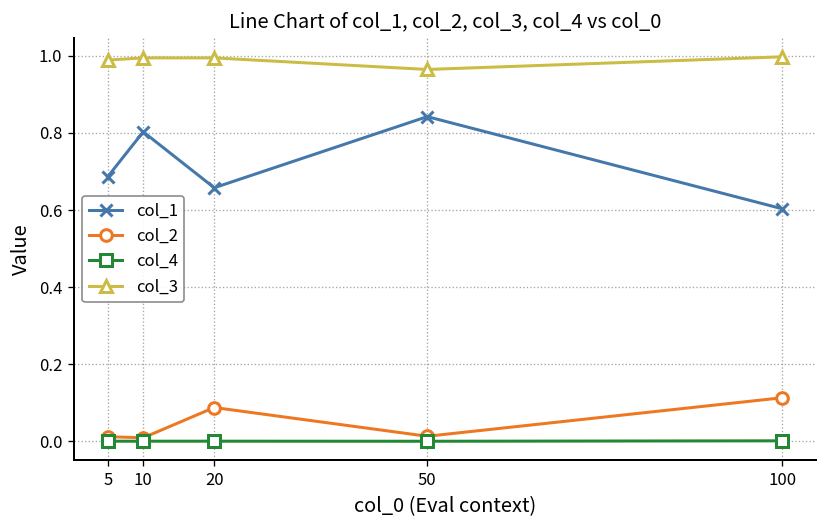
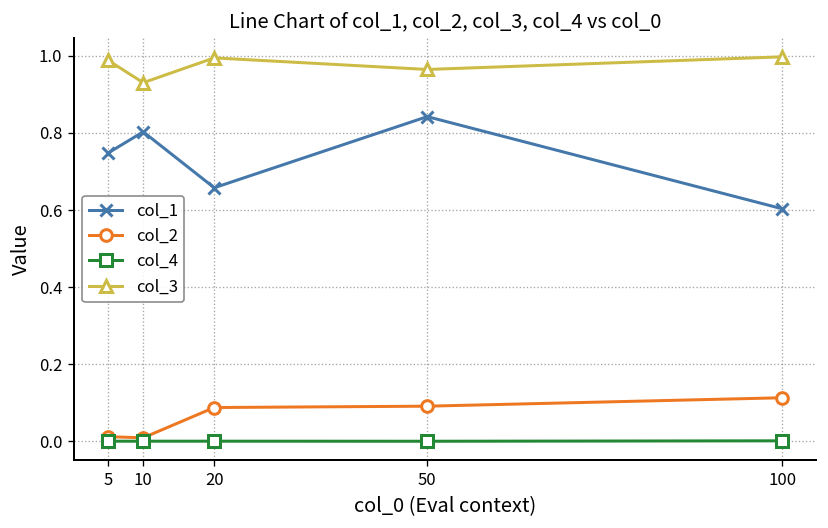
  {
    "col_1": {
-     "5": 0.69,
+     "5": 0.75,
      "10": 0.80,
      "20": 0.66,
      "50": 0.84,
      "100": 0.60
    },
    "col_2": {
      "5": 0.01,
      "10": 0.01,
      "20": 0.09,
-     "50": 0.01,
+     "50": 0.09,
      "100": 0.11
    },
    "col_4": {
      "5": 0.00,
      "10": 0.00,
      "20": 0.00,
      "50": 0.00,
      "100": 0.00
    },
    "col_3": {
      "5": 0.99,
-     "10": 0.99,
+     "10": 0.93,
      "20": 0.99,
      "50": 0.96,
      "100": 1.00
    }
  }
